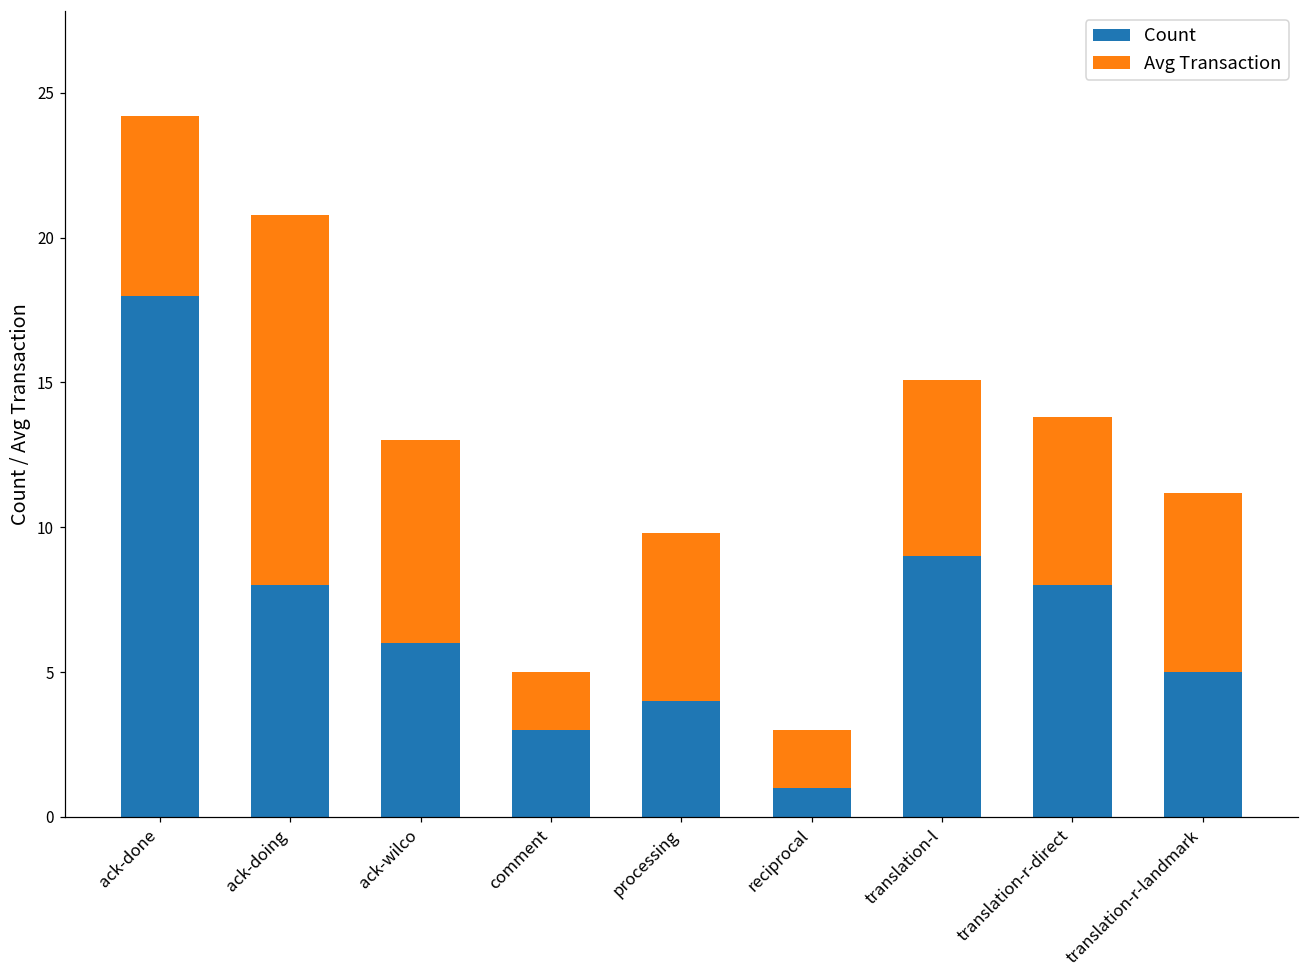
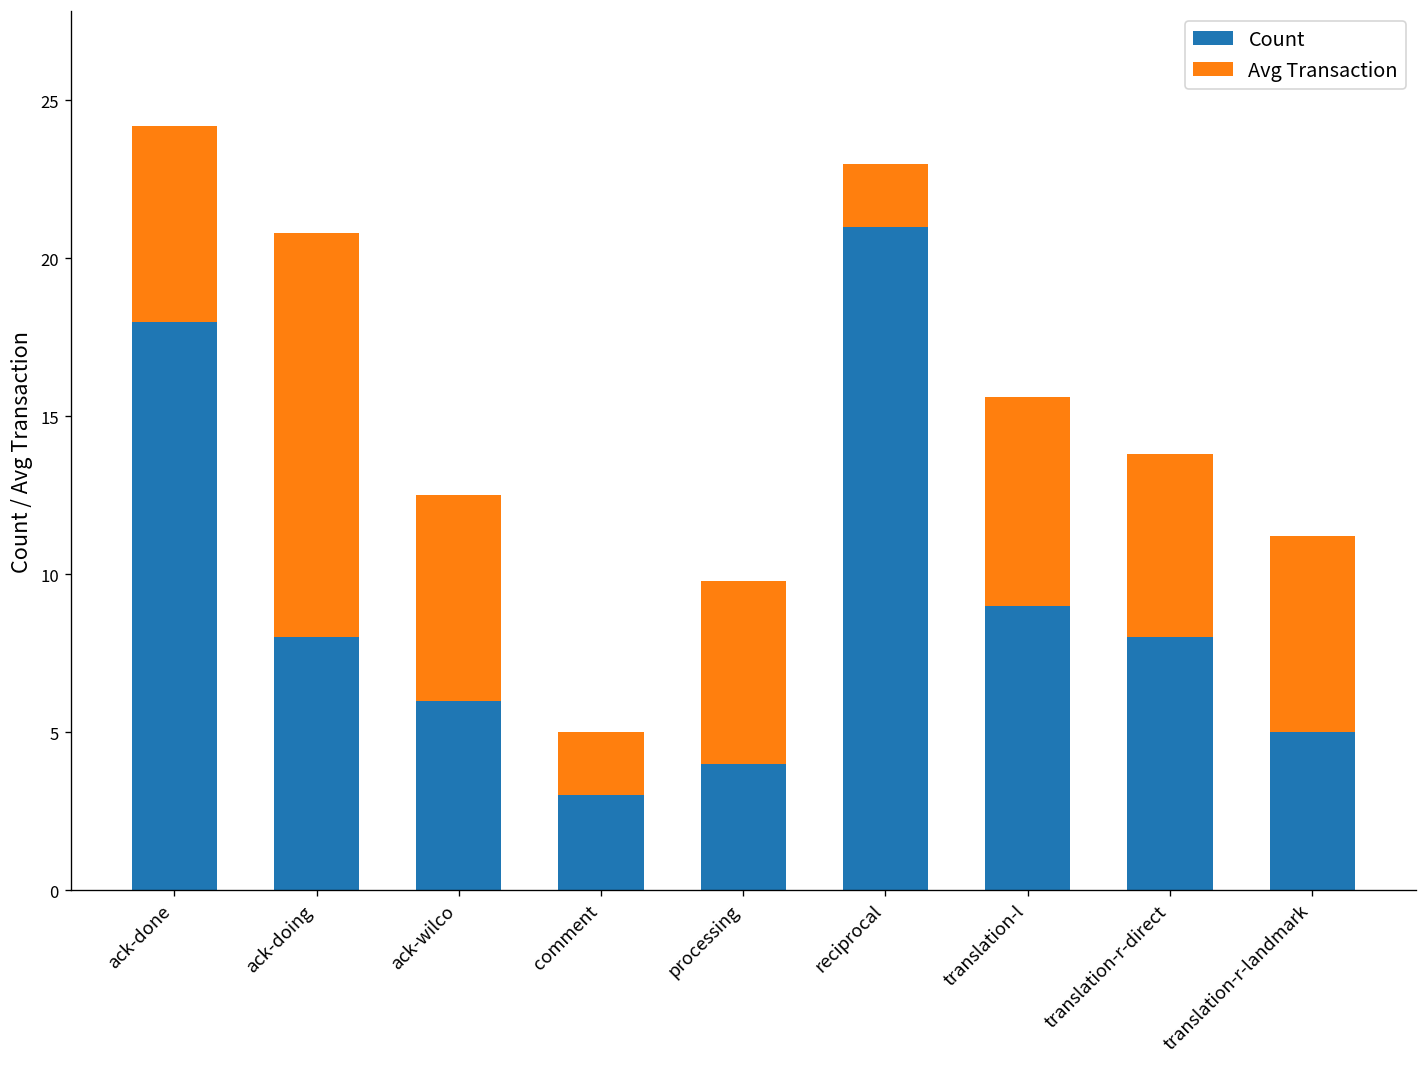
  {
    "Count": {
      "ack-done": 18,
      "ack-doing": 8,
      "ack-wilco": 6,
      "comment": 3,
      "processing": 4,
-     "reciprocal": 1,
+     "reciprocal": 21,
      "translation-l": 9,
      "translation-r-direct": 8,
      "translation-r-landmark": 5
    },
    "Avg Transaction": {
      "ack-done": 6.2,
      "ack-doing": 12.8,
-     "ack-wilco": 7.0,
+     "ack-wilco": 6.5,
      "comment": 2.0,
      "processing": 5.8,
      "reciprocal": 2.0,
-     "translation-l": 6.1,
+     "translation-l": 6.6,
      "translation-r-direct": 5.8,
      "translation-r-landmark": 6.2
    }
  }
